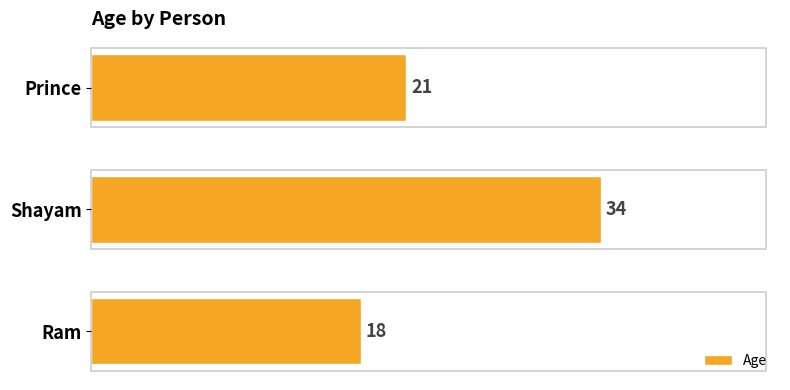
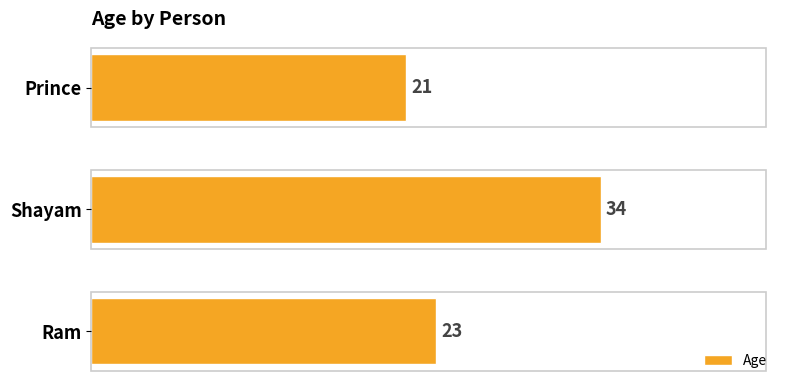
  {
    "Prince": 21,
    "Shayam": 34,
-   "Ram": 18
+   "Ram": 23
  }
